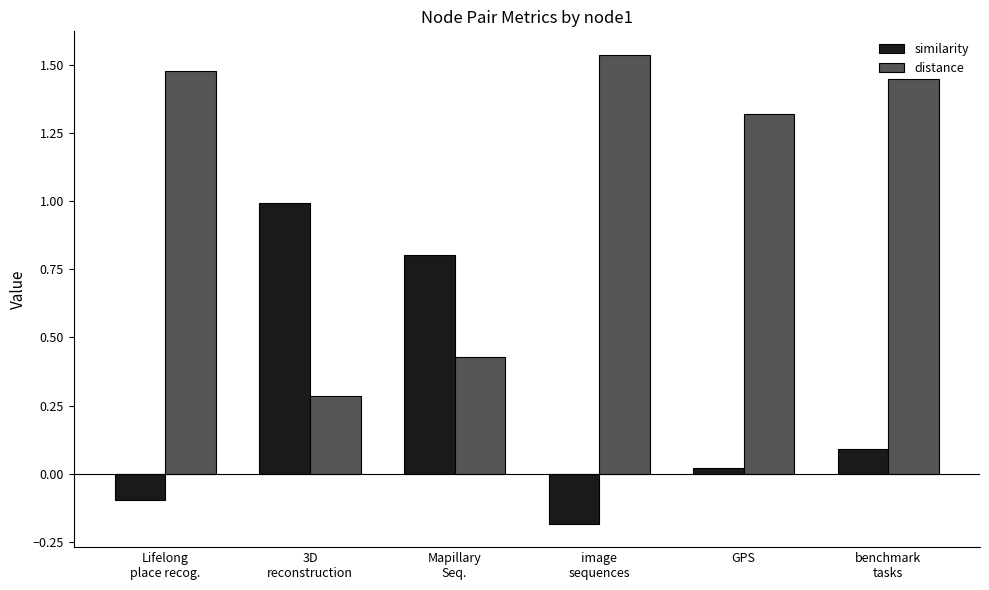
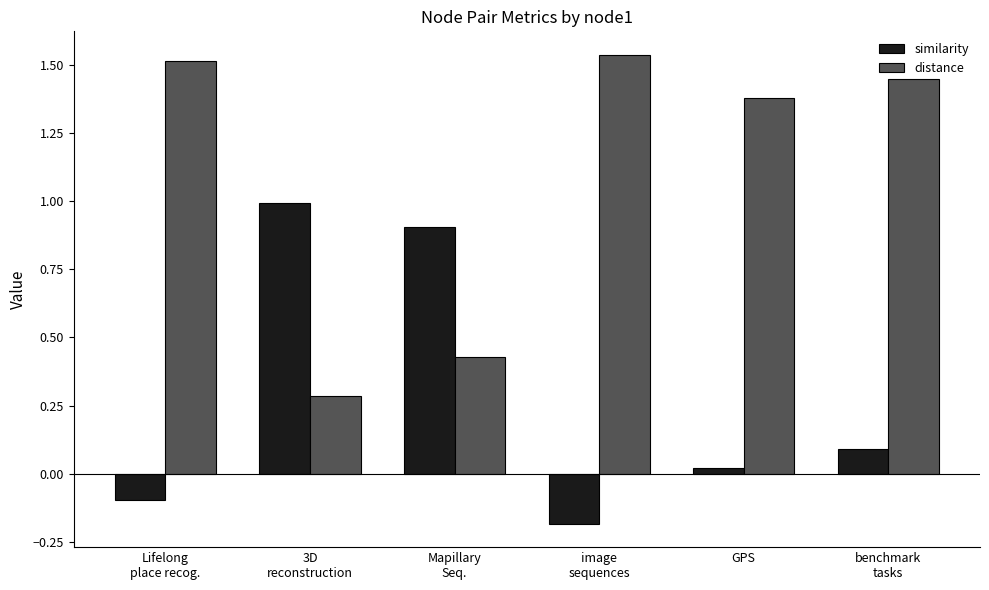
  {
    "similarity": {
      "Lifelong place recog.": -0.10,
      "3D reconstruction": 1.00,
-     "Mapillary Seq.": 0.80,
+     "Mapillary Seq.": 0.91,
      "image sequences": -0.18,
      "GPS": 0.02,
      "benchmark tasks": 0.09
    },
    "distance": {
-     "Lifelong place recog.": 1.48,
+     "Lifelong place recog.": 1.52,
      "3D reconstruction": 0.28,
      "Mapillary Seq.": 0.43,
      "image sequences": 1.54,
-     "GPS": 1.32,
+     "GPS": 1.38,
      "benchmark tasks": 1.45
    }
  }
